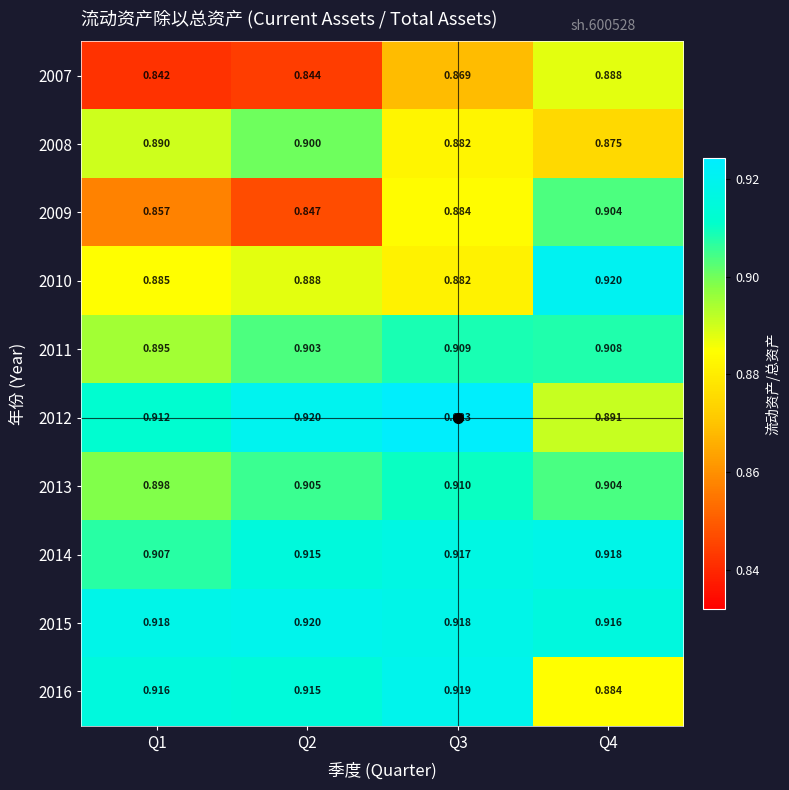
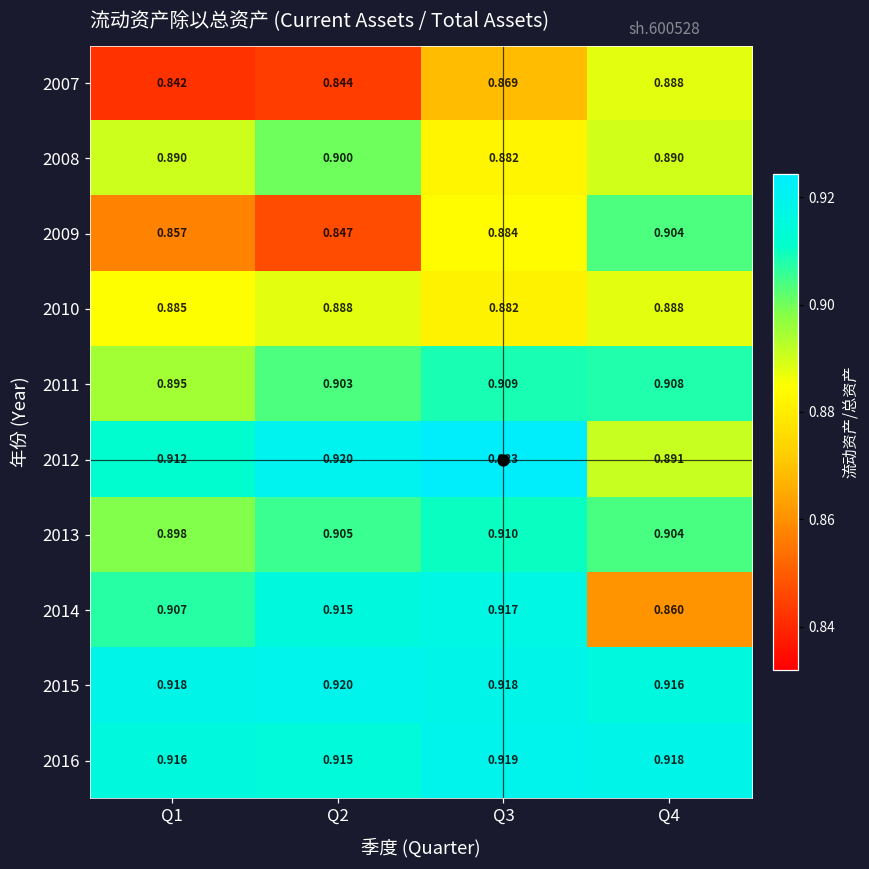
  {
    "2007": {
      "Q1": 0.842,
      "Q2": 0.844,
      "Q3": 0.869,
      "Q4": 0.888
    },
    "2008": {
      "Q1": 0.890,
      "Q2": 0.900,
      "Q3": 0.882,
-     "Q4": 0.875
+     "Q4": 0.890
    },
    "2009": {
      "Q1": 0.857,
      "Q2": 0.847,
      "Q3": 0.884,
      "Q4": 0.904
    },
    "2010": {
      "Q1": 0.885,
      "Q2": 0.888,
      "Q3": 0.882,
-     "Q4": 0.920
+     "Q4": 0.888
    },
    "2011": {
      "Q1": 0.895,
      "Q2": 0.903,
      "Q3": 0.909,
      "Q4": 0.908
    },
    "2012": {
      "Q1": 0.912,
      "Q2": 0.920,
      "Q4": 0.891
    },
    "2013": {
      "Q1": 0.898,
      "Q2": 0.905,
      "Q3": 0.910,
      "Q4": 0.904
    },
    "2014": {
      "Q1": 0.907,
      "Q2": 0.915,
      "Q3": 0.917,
-     "Q4": 0.918
+     "Q4": 0.860
    },
    "2015": {
      "Q1": 0.918,
      "Q2": 0.920,
      "Q3": 0.918,
      "Q4": 0.916
    },
    "2016": {
      "Q1": 0.916,
      "Q2": 0.915,
      "Q3": 0.919,
-     "Q4": 0.884
+     "Q4": 0.918
    }
  }
